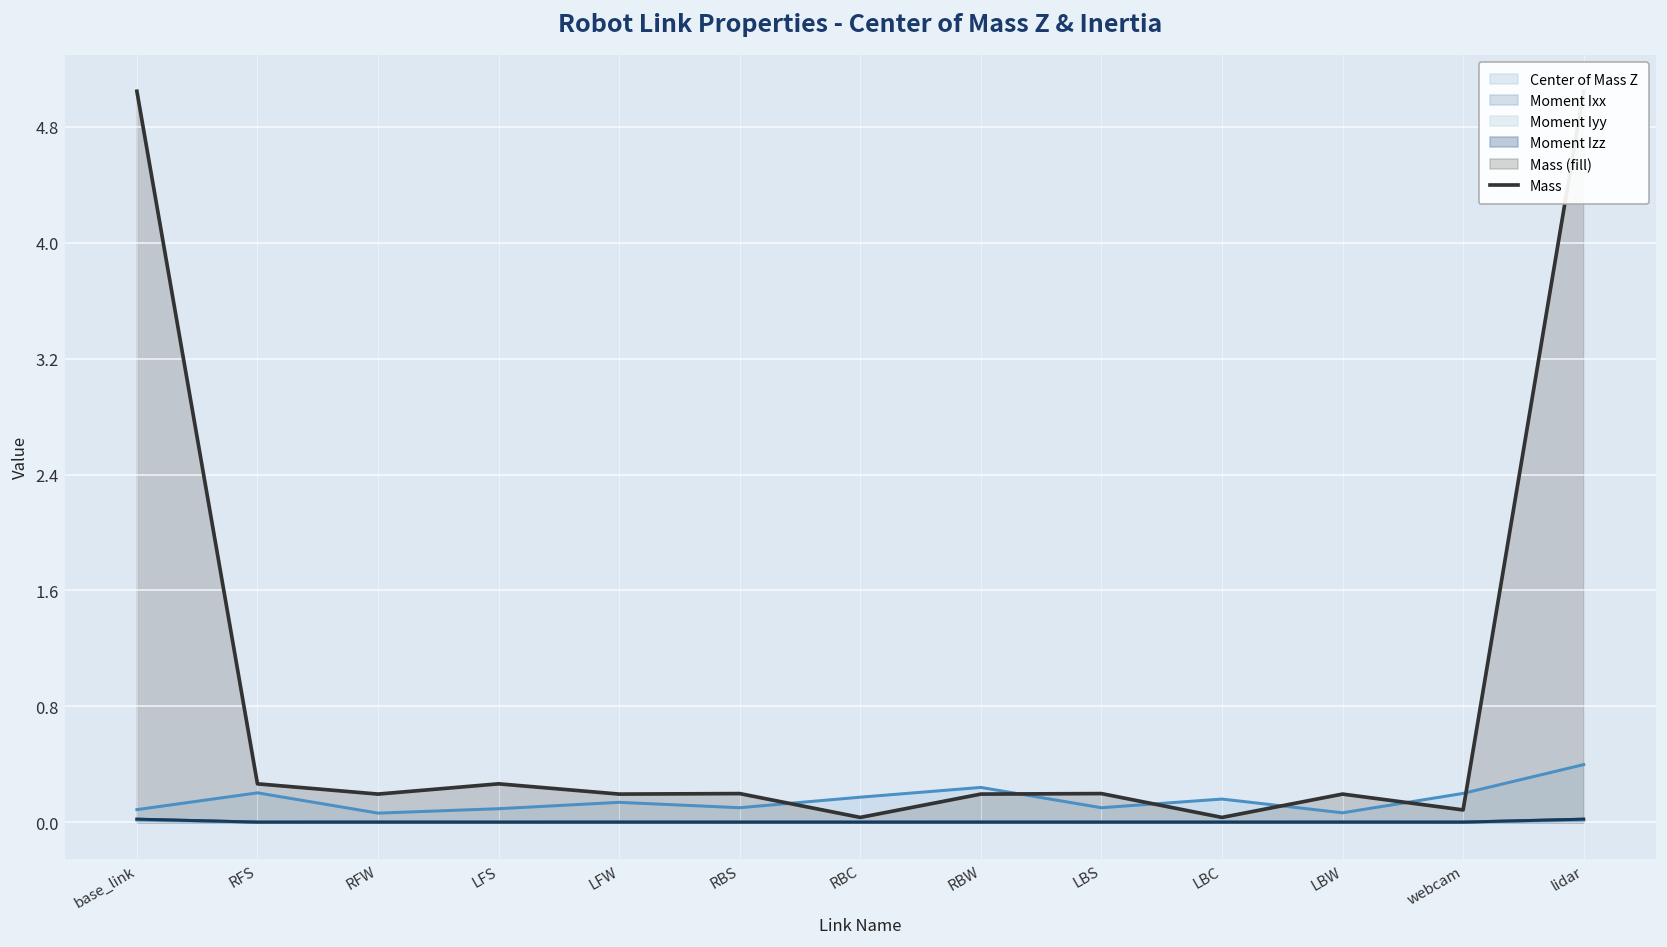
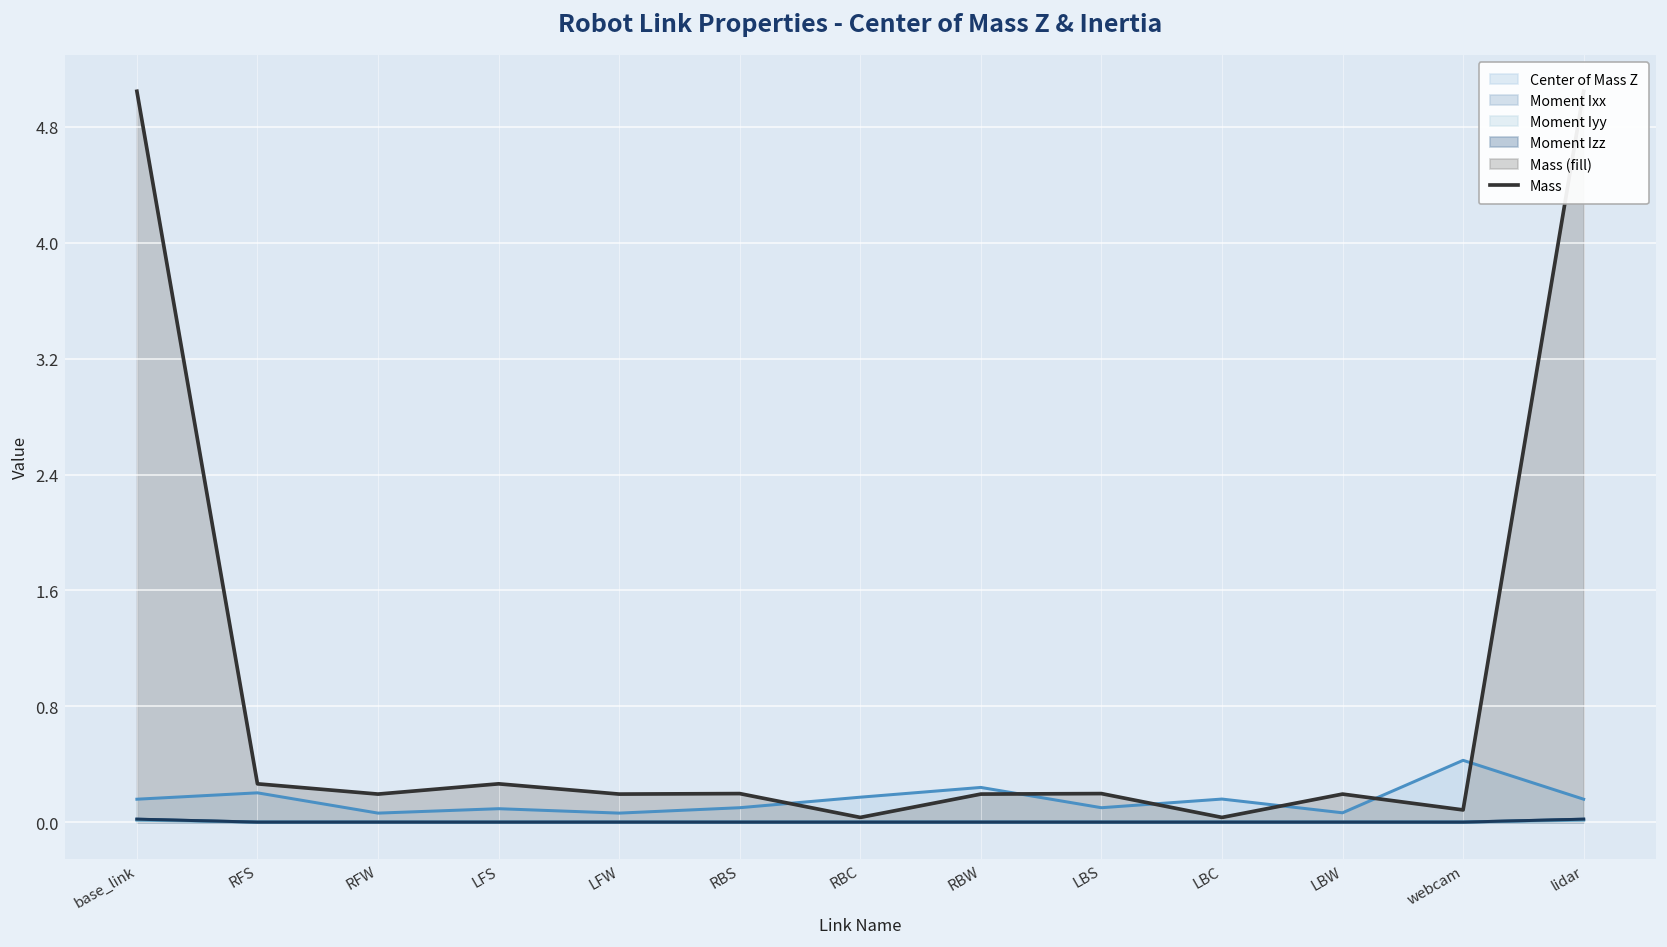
  {
    "Center of Mass Z": {
-     "base_link": 0.09,
+     "base_link": 0.16,
      "RFS": 0.20,
      "RFW": 0.06,
      "LFS": 0.09,
-     "LFW": 0.14,
+     "LFW": 0.06,
      "RBS": 0.10,
      "RBC": 0.17,
      "RBW": 0.24,
      "LBS": 0.10,
      "LBC": 0.16,
      "LBW": 0.06,
-     "webcam": 0.20,
-     "lidar": 0.40
+     "webcam": 0.43,
+     "lidar": 0.16
    }
  }
